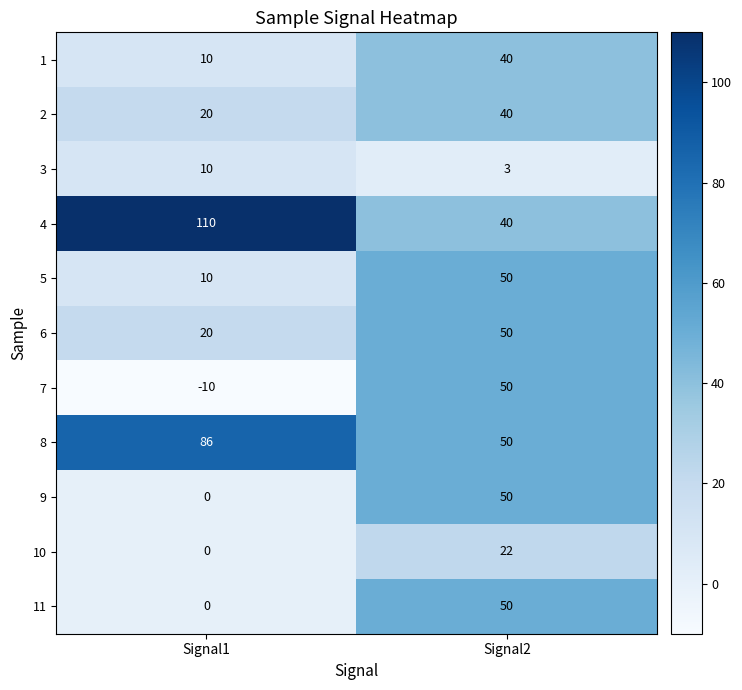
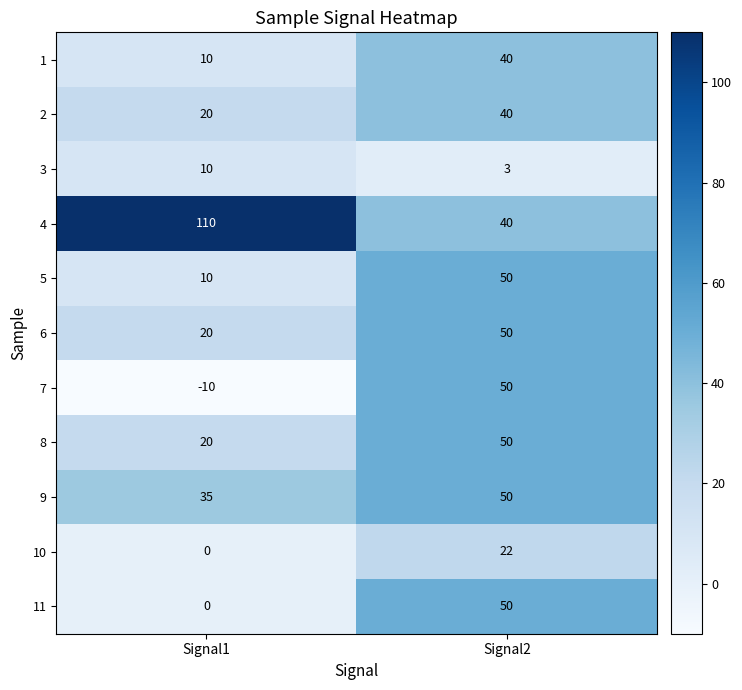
  {
    "1": {
      "Signal1": 10,
      "Signal2": 40
    },
    "2": {
      "Signal1": 20,
      "Signal2": 40
    },
    "3": {
      "Signal1": 10,
      "Signal2": 3
    },
    "4": {
      "Signal1": 110,
      "Signal2": 40
    },
    "5": {
      "Signal1": 10,
      "Signal2": 50
    },
    "6": {
      "Signal1": 20,
      "Signal2": 50
    },
    "7": {
      "Signal1": -10,
      "Signal2": 50
    },
    "8": {
-     "Signal1": 86,
+     "Signal1": 20,
      "Signal2": 50
    },
    "9": {
-     "Signal1": 0,
+     "Signal1": 35,
      "Signal2": 50
    },
    "10": {
      "Signal1": 0,
      "Signal2": 22
    },
    "11": {
      "Signal1": 0,
      "Signal2": 50
    }
  }
